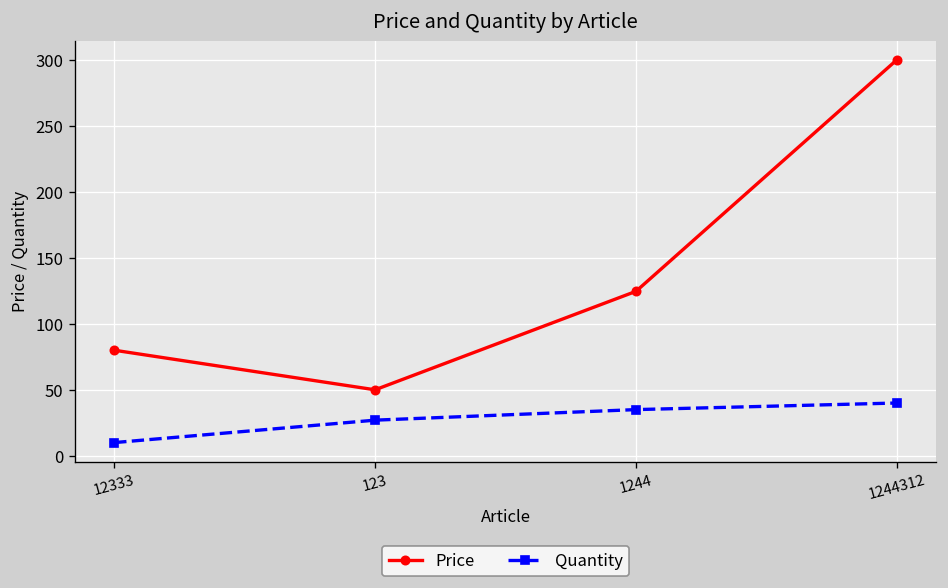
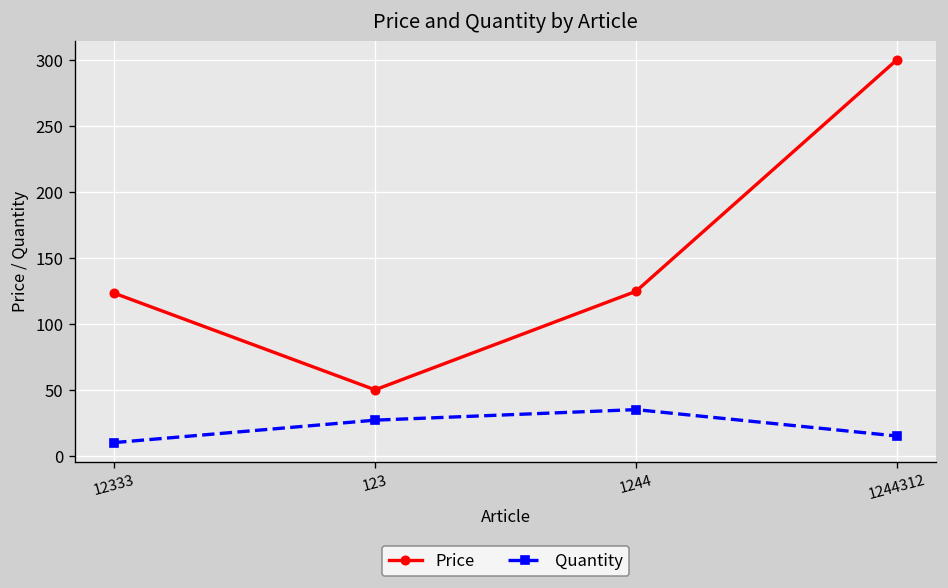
  {
    "Price": {
-     "12333": 80,
+     "12333": 123,
      "123": 50,
      "1244": 125,
      "1244312": 300
    },
    "Quantity": {
      "12333": 10,
      "123": 27,
      "1244": 35,
-     "1244312": 40
+     "1244312": 15
    }
  }
